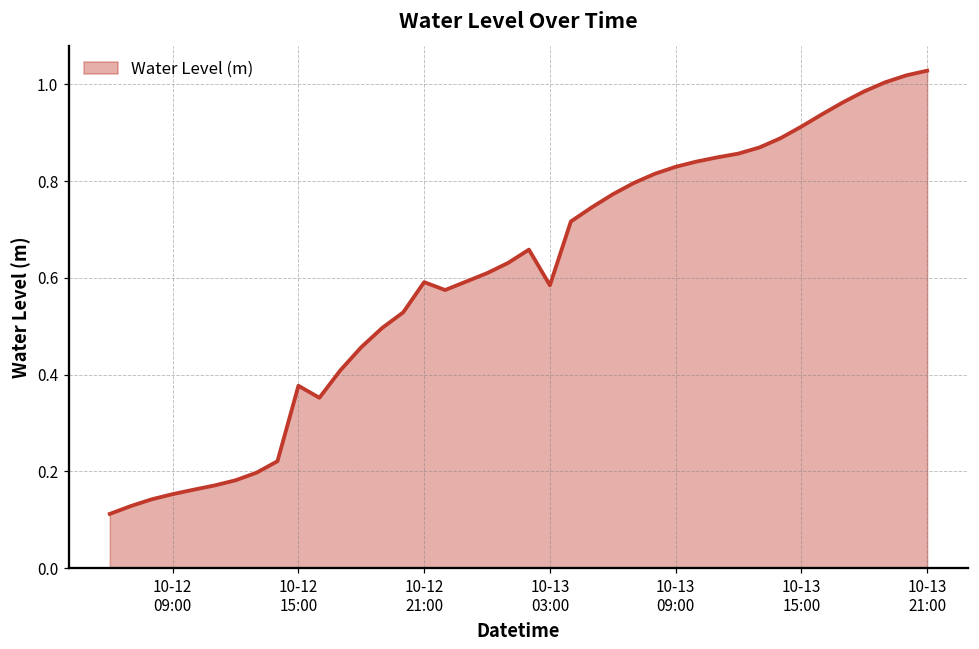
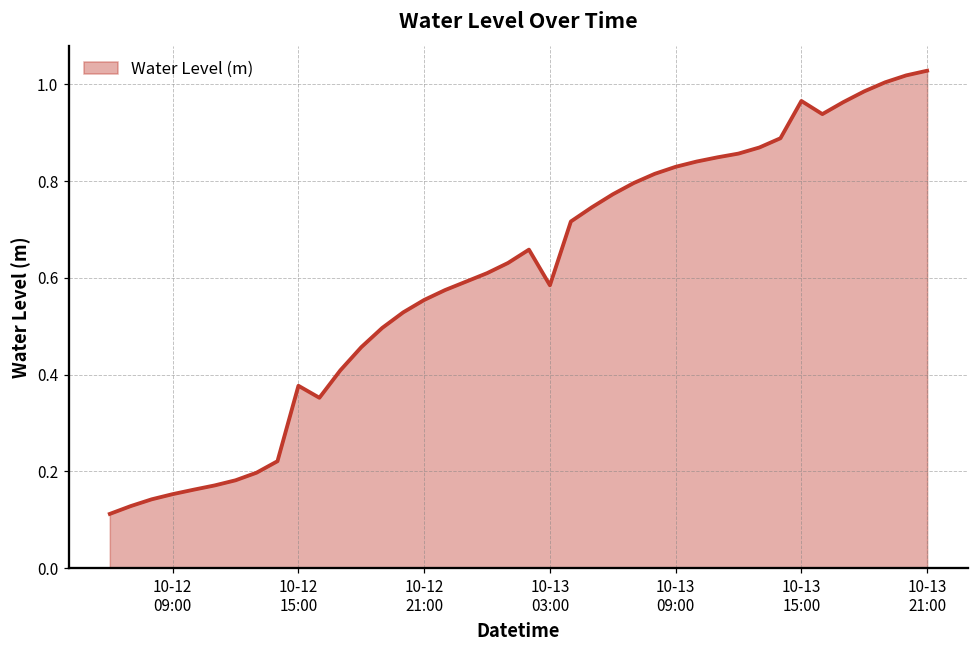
  {
    "10-12 09:00": 0.15,
    "10-12 15:00": 0.38,
-   "10-12 21:00": 0.59,
+   "10-12 21:00": 0.55,
    "10-13 03:00": 0.58,
    "10-13 09:00": 0.83,
-   "10-13 15:00": 0.91,
+   "10-13 15:00": 0.97,
    "10-13 21:00": 1.03
  }
